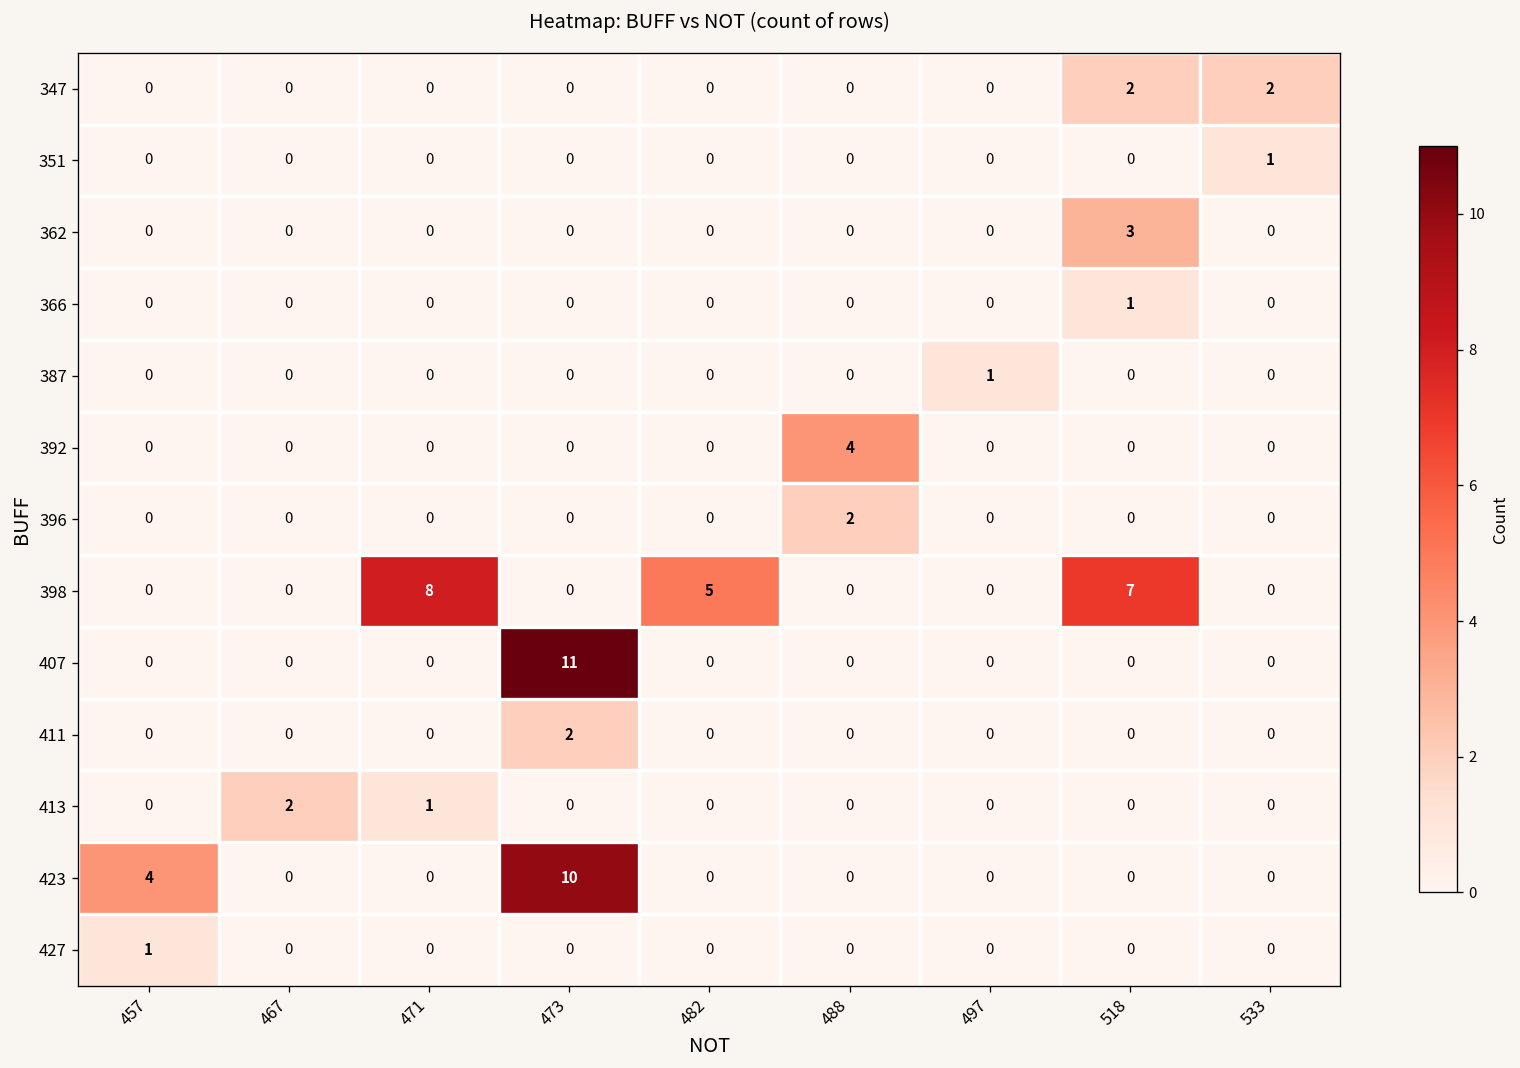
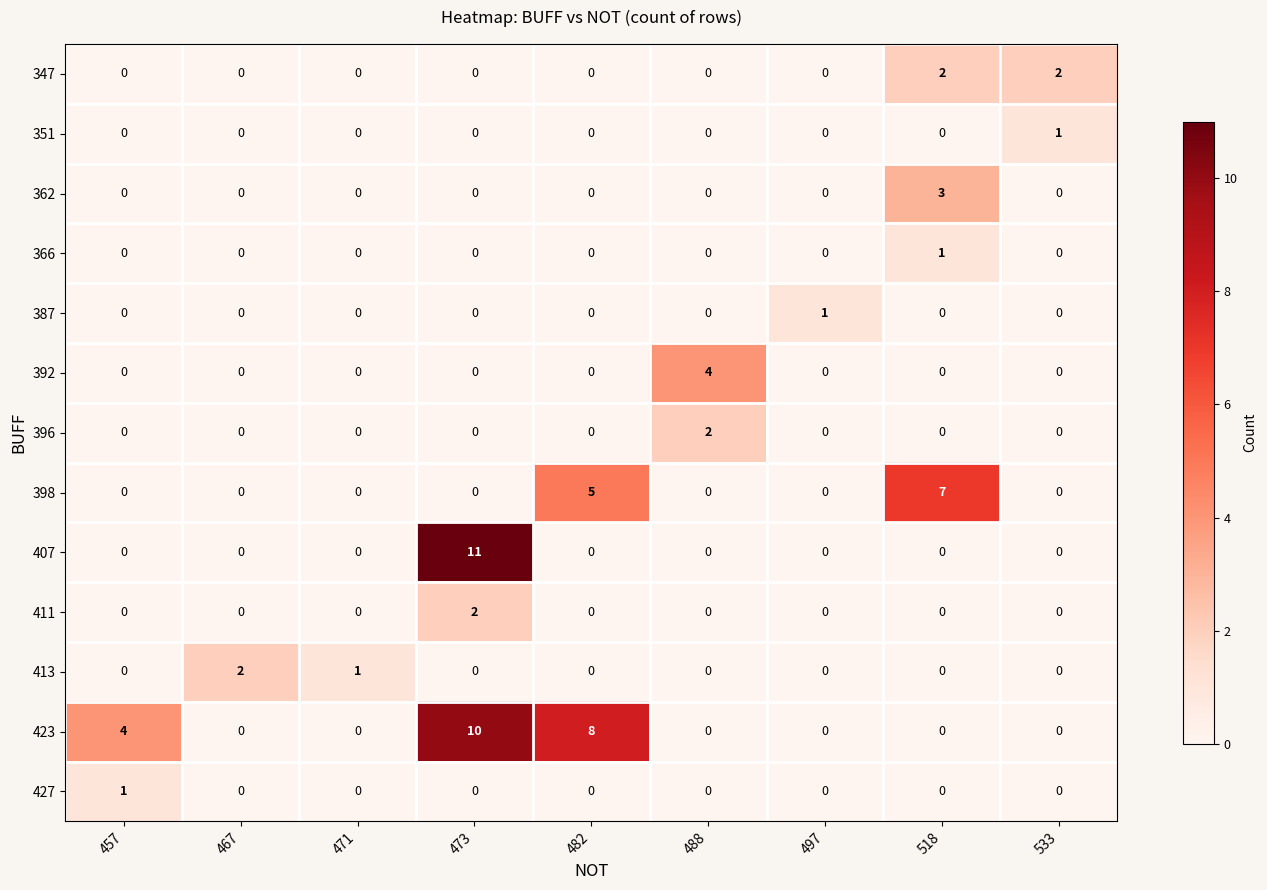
  {
    "347": {
      "457": 0,
      "467": 0,
      "471": 0,
      "473": 0,
      "482": 0,
      "488": 0,
      "497": 0,
      "518": 2,
      "533": 2
    },
    "351": {
      "457": 0,
      "467": 0,
      "471": 0,
      "473": 0,
      "482": 0,
      "488": 0,
      "497": 0,
      "518": 0,
      "533": 1
    },
    "362": {
      "457": 0,
      "467": 0,
      "471": 0,
      "473": 0,
      "482": 0,
      "488": 0,
      "497": 0,
      "518": 3,
      "533": 0
    },
    "366": {
      "457": 0,
      "467": 0,
      "471": 0,
      "473": 0,
      "482": 0,
      "488": 0,
      "497": 0,
      "518": 1,
      "533": 0
    },
    "387": {
      "457": 0,
      "467": 0,
      "471": 0,
      "473": 0,
      "482": 0,
      "488": 0,
      "497": 1,
      "518": 0,
      "533": 0
    },
    "392": {
      "457": 0,
      "467": 0,
      "471": 0,
      "473": 0,
      "482": 0,
      "488": 4,
      "497": 0,
      "518": 0,
      "533": 0
    },
    "396": {
      "457": 0,
      "467": 0,
      "471": 0,
      "473": 0,
      "482": 0,
      "488": 2,
      "497": 0,
      "518": 0,
      "533": 0
    },
    "398": {
      "457": 0,
      "467": 0,
-     "471": 8,
+     "471": 0,
      "473": 0,
      "482": 5,
      "488": 0,
      "497": 0,
      "518": 7,
      "533": 0
    },
    "407": {
      "457": 0,
      "467": 0,
      "471": 0,
      "473": 11,
      "482": 0,
      "488": 0,
      "497": 0,
      "518": 0,
      "533": 0
    },
    "411": {
      "457": 0,
      "467": 0,
      "471": 0,
      "473": 2,
      "482": 0,
      "488": 0,
      "497": 0,
      "518": 0,
      "533": 0
    },
    "413": {
      "457": 0,
      "467": 2,
      "471": 1,
      "473": 0,
      "482": 0,
      "488": 0,
      "497": 0,
      "518": 0,
      "533": 0
    },
    "423": {
      "457": 4,
      "467": 0,
      "471": 0,
      "473": 10,
-     "482": 0,
+     "482": 8,
      "488": 0,
      "497": 0,
      "518": 0,
      "533": 0
    },
    "427": {
      "457": 1,
      "467": 0,
      "471": 0,
      "473": 0,
      "482": 0,
      "488": 0,
      "497": 0,
      "518": 0,
      "533": 0
    }
  }
